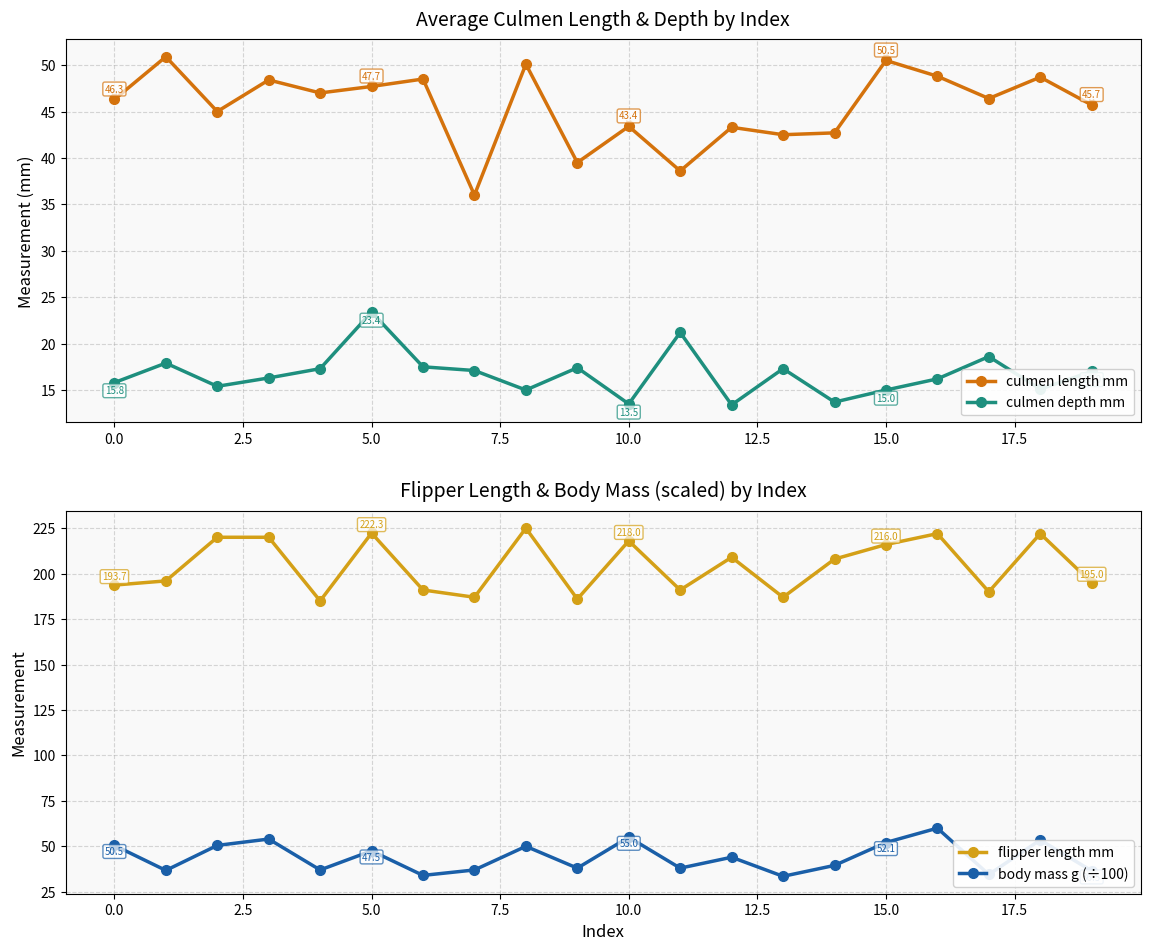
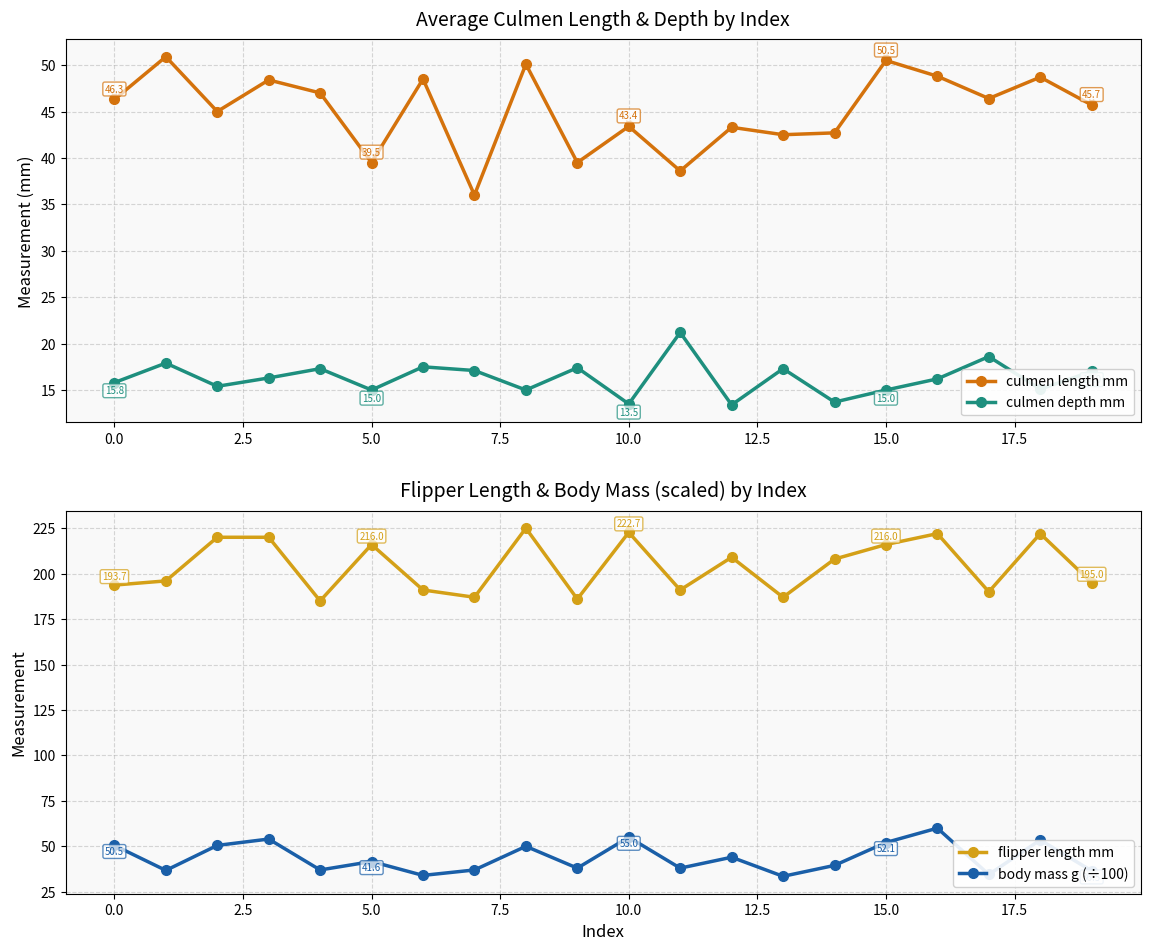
  {
    "Average Culmen Length & Depth by Index": {
      "culmen length mm": {
-       "5.0": 47.7
+       "5.0": 39.5
      },
      "culmen depth mm": {
-       "5.0": 23.4
+       "5.0": 15.0
      }
    },
    "Flipper Length & Body Mass (scaled) by Index": {
      "flipper length mm": {
-       "5.0": 222.3,
-       "10.0": 218.0
+       "5.0": 216.0,
+       "10.0": 222.7
      },
      "body mass g (÷100)": {
-       "5.0": 47.5
+       "5.0": 41.6
      }
    }
  }
